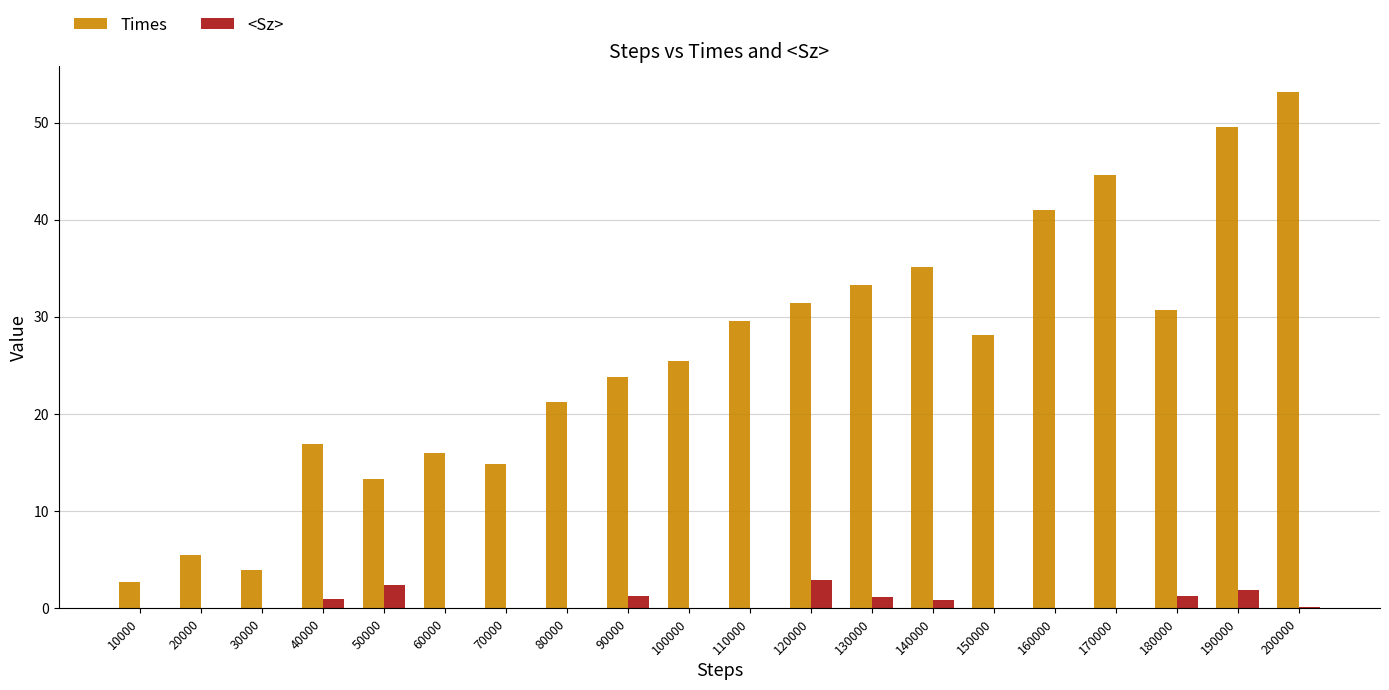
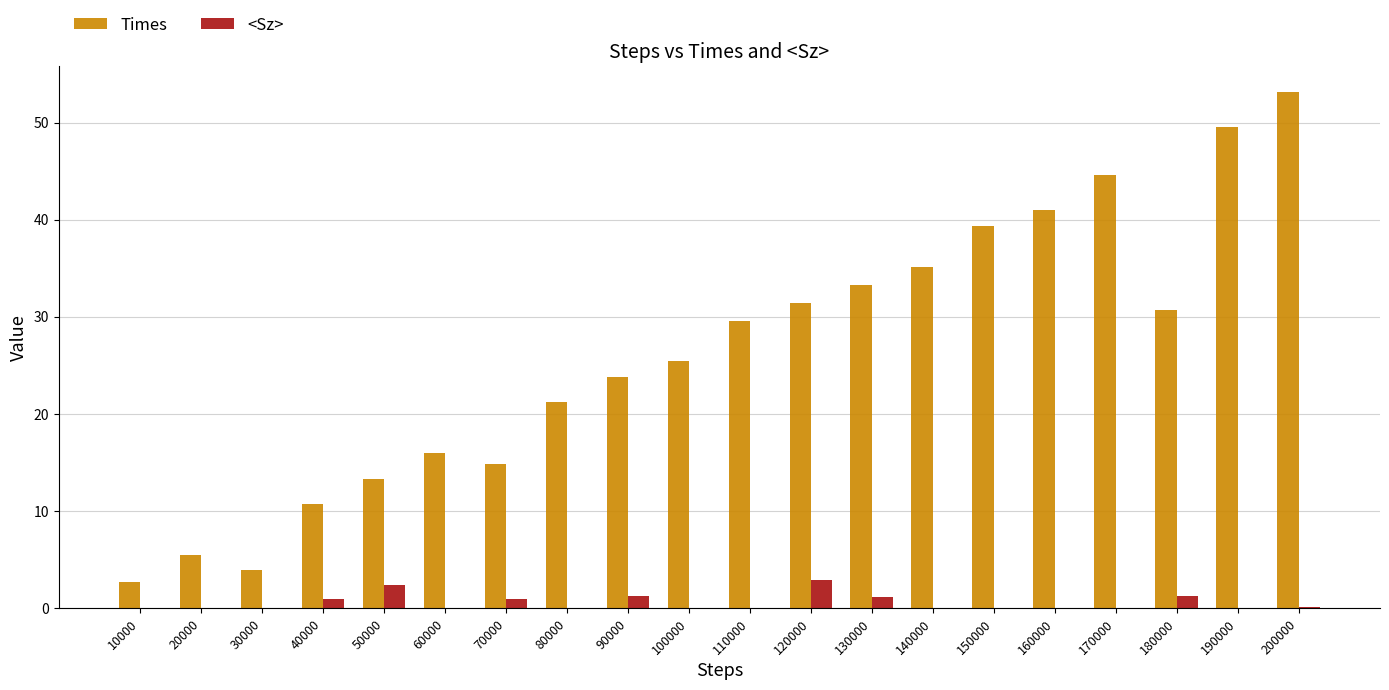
  {
    "Times": {
      "10000": 3,
      "20000": 5,
      "30000": 4,
-     "40000": 17,
+     "40000": 11,
      "50000": 13,
      "60000": 16,
      "70000": 15,
      "80000": 21,
      "90000": 24,
      "100000": 25,
      "110000": 30,
      "120000": 31,
      "130000": 33,
      "140000": 35,
-     "150000": 28,
+     "150000": 39,
      "160000": 41,
      "170000": 45,
      "180000": 31,
      "190000": 50,
      "200000": 53
    },
    "<Sz>": {
      "10000": 0,
      "40000": 1,
      "50000": 2,
-     "70000": 0,
+     "70000": 1,
      "90000": 1,
      "120000": 3,
      "130000": 1,
-     "140000": 1,
+     "140000": 0,
      "180000": 1,
-     "190000": 2
+     "190000": 0
    }
  }
